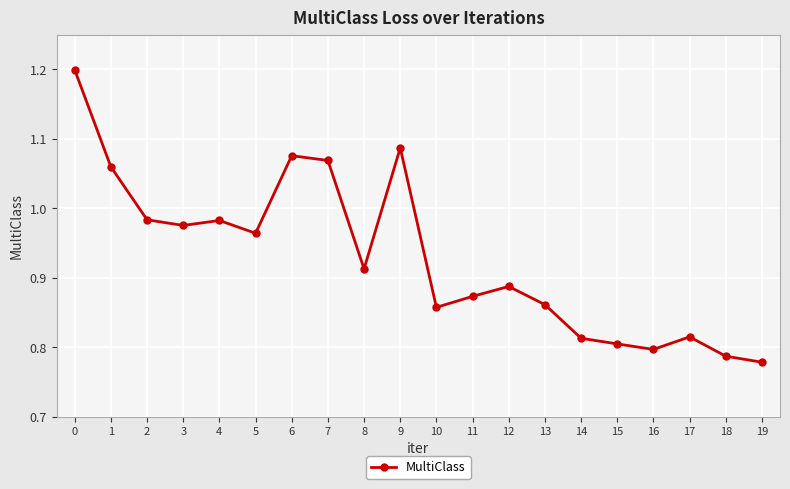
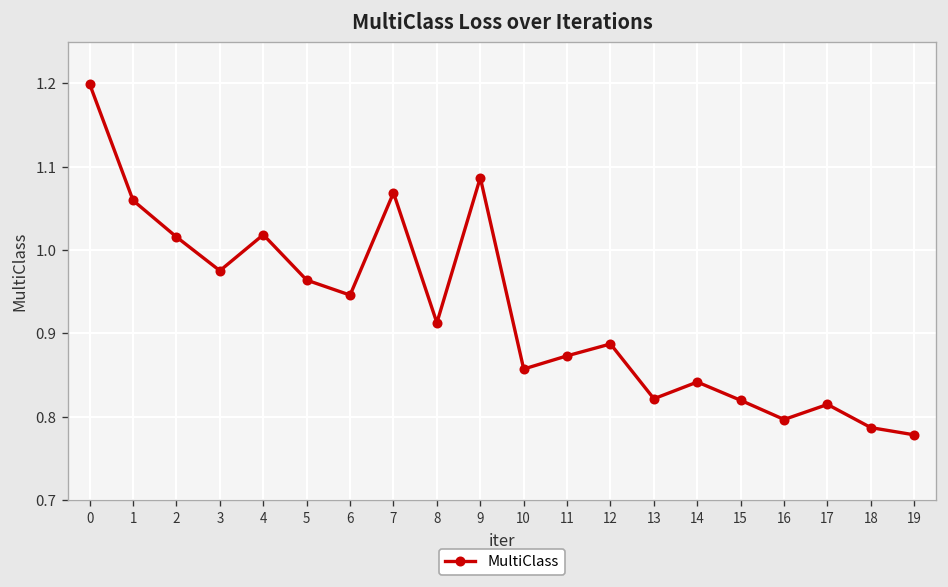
  {
    "0": 1.20,
    "1": 1.06,
-   "2": 0.98,
+   "2": 1.02,
    "3": 0.98,
-   "4": 0.98,
+   "4": 1.02,
    "5": 0.96,
-   "6": 1.08,
+   "6": 0.95,
    "7": 1.07,
    "8": 0.91,
    "9": 1.09,
    "10": 0.86,
    "11": 0.87,
    "12": 0.89,
-   "13": 0.86,
-   "14": 0.81,
-   "15": 0.80,
+   "13": 0.82,
+   "14": 0.84,
+   "15": 0.82,
    "16": 0.80,
    "17": 0.81,
    "18": 0.79,
    "19": 0.78
  }
